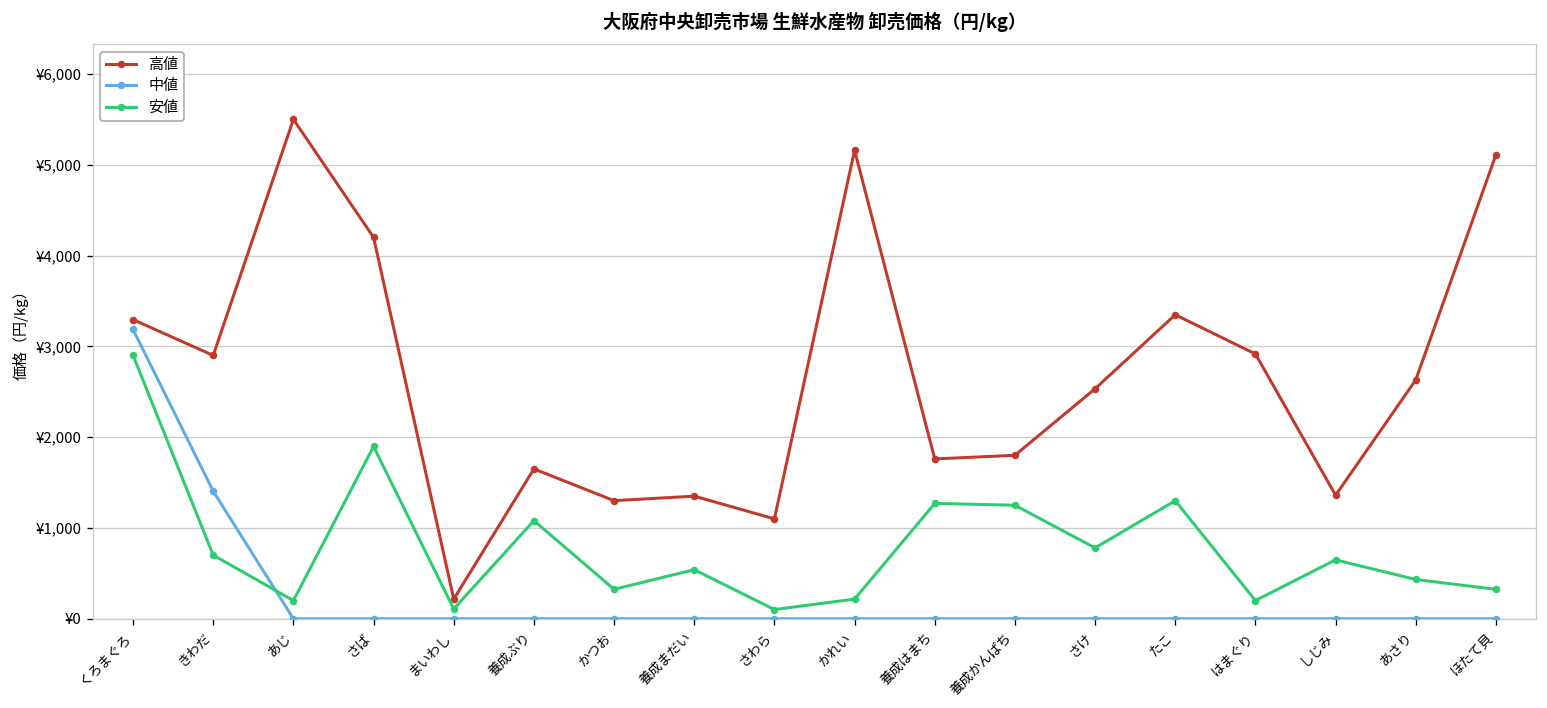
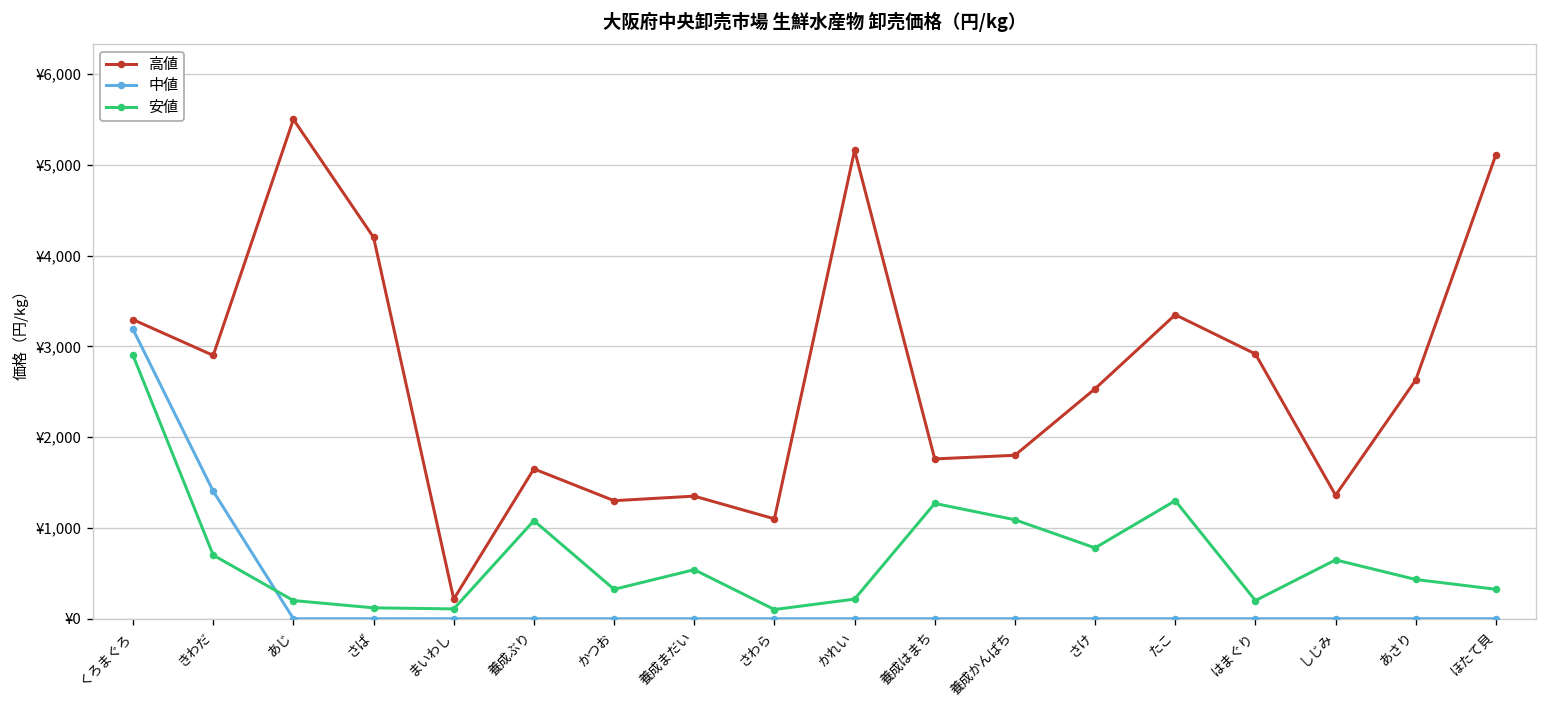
  {
    "高値": {
      "くろまぐろ": "¥3,300",
      "きわだ": "¥2,900",
      "あじ": "¥5,500",
      "さば": "¥4,200",
      "まいわし": "¥200",
      "養成ぶり": "¥1,700",
      "かつお": "¥1,300",
      "養成まだい": "¥1,400",
      "さわら": "¥1,100",
      "かれい": "¥5,200",
      "養成はまち": "¥1,800",
      "養成かんぱち": "¥1,800",
      "さけ": "¥2,500",
      "たこ": "¥3,300",
      "はまぐり": "¥2,900",
      "しじみ": "¥1,400",
      "あさり": "¥2,600",
      "ほたて貝": "¥5,100"
    },
    "中値": {
      "くろまぐろ": "¥3,200",
      "きわだ": "¥1,400",
      "あじ": "¥0",
      "さば": "¥0",
      "まいわし": "¥0",
      "養成ぶり": "¥0",
      "かつお": "¥0",
      "養成まだい": "¥0",
      "さわら": "¥0",
      "かれい": "¥0",
      "養成はまち": "¥0",
      "養成かんぱち": "¥0",
      "さけ": "¥0",
      "たこ": "¥0",
      "はまぐり": "¥0",
      "しじみ": "¥0",
      "あさり": "¥0",
      "ほたて貝": "¥0"
    },
    "安値": {
      "くろまぐろ": "¥2,900",
      "きわだ": "¥700",
      "あじ": "¥200",
-     "さば": "¥1,900",
+     "さば": "¥100",
      "まいわし": "¥100",
      "養成ぶり": "¥1,100",
      "かつお": "¥300",
      "養成まだい": "¥500",
      "さわら": "¥100",
      "かれい": "¥200",
      "養成はまち": "¥1,300",
-     "養成かんぱち": "¥1,300",
+     "養成かんぱち": "¥1,100",
      "さけ": "¥800",
      "たこ": "¥1,300",
      "はまぐり": "¥200",
      "しじみ": "¥600",
      "あさり": "¥400",
      "ほたて貝": "¥300"
    }
  }
